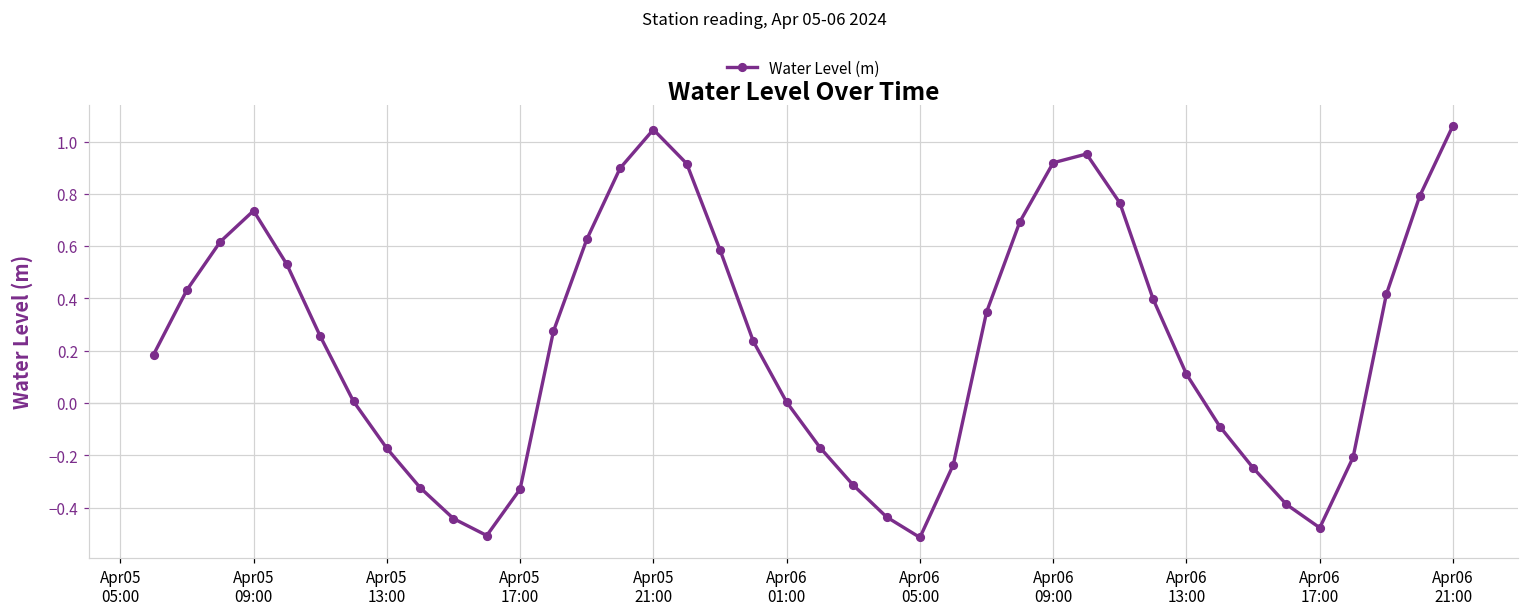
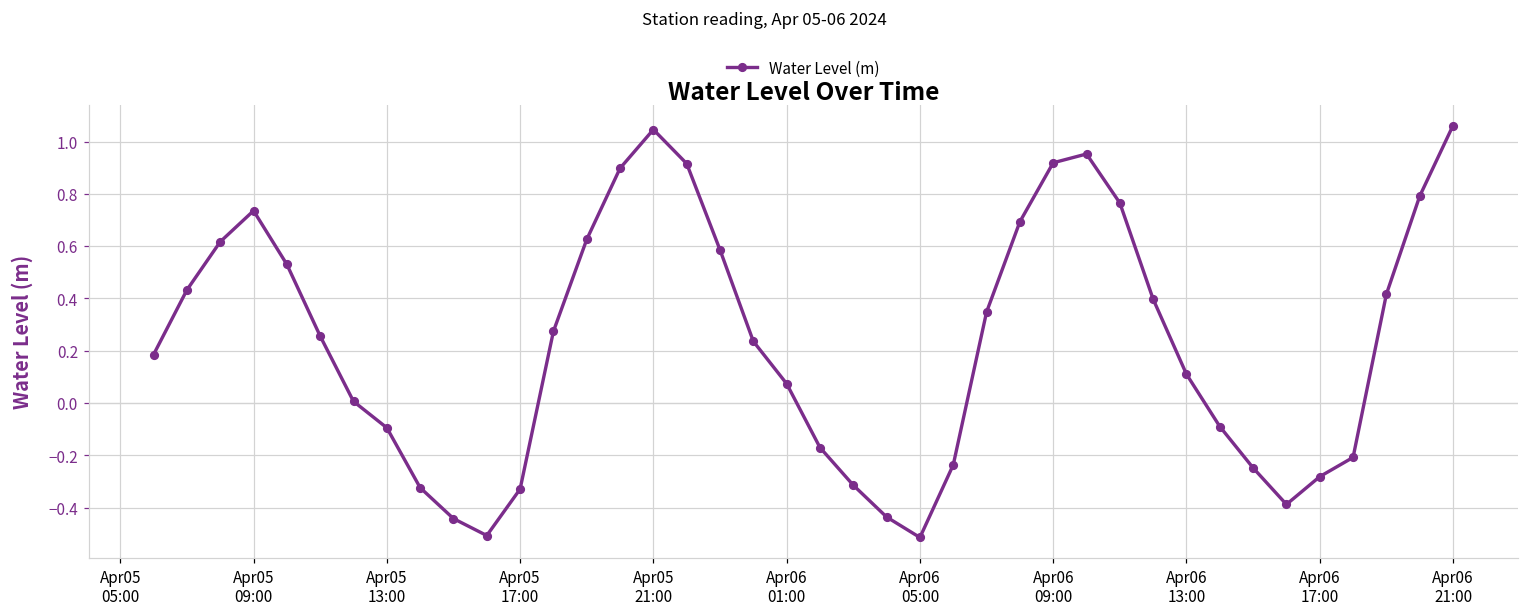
  {
    "Apr05 09:00": 0.74,
-   "Apr05 13:00": -0.17,
+   "Apr05 13:00": -0.09,
    "Apr05 17:00": -0.33,
    "Apr05 21:00": 1.05,
-   "Apr06 01:00": 0.00,
+   "Apr06 01:00": 0.07,
    "Apr06 05:00": -0.51,
    "Apr06 09:00": 0.92,
    "Apr06 13:00": 0.11,
-   "Apr06 17:00": -0.48,
+   "Apr06 17:00": -0.28,
    "Apr06 21:00": 1.06
  }
